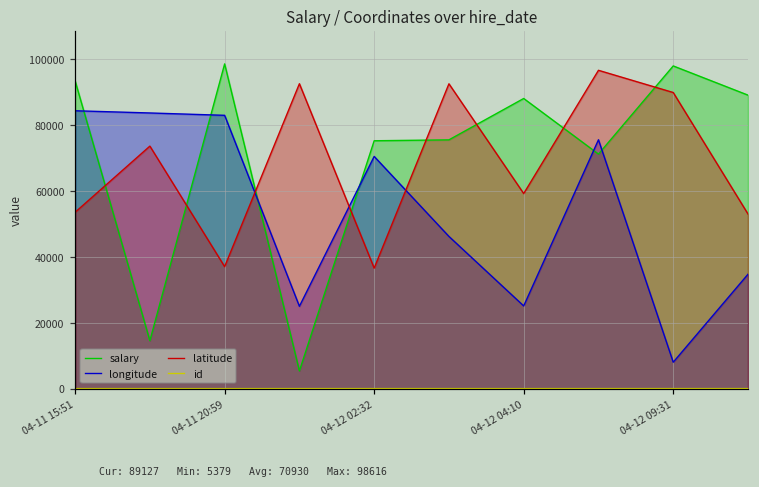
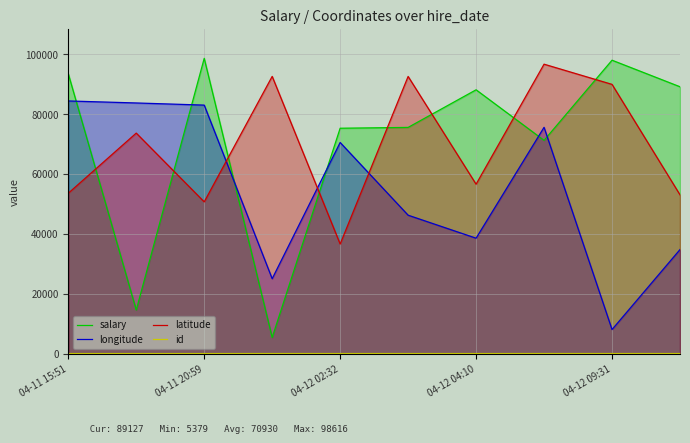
  {
    "salary": {
      "04-11 15:51": 93000,
      "04-11 20:59": 99000,
      "04-12 02:32": 75000,
      "04-12 04:10": 88000,
      "04-12 09:31": 98000
    },
    "longitude": {
      "04-11 15:51": 84000,
      "04-11 20:59": 83000,
      "04-12 02:32": 71000,
-     "04-12 04:10": 25000,
+     "04-12 04:10": 39000,
      "04-12 09:31": 8000
    },
    "latitude": {
      "04-11 15:51": 54000,
-     "04-11 20:59": 37000,
+     "04-11 20:59": 51000,
      "04-12 02:32": 37000,
-     "04-12 04:10": 59000,
+     "04-12 04:10": 57000,
      "04-12 09:31": 90000
    },
    "id": {
      "04-11 15:51": 0,
      "04-11 20:59": 0,
      "04-12 02:32": 0,
      "04-12 04:10": 0,
      "04-12 09:31": 0
    }
  }
